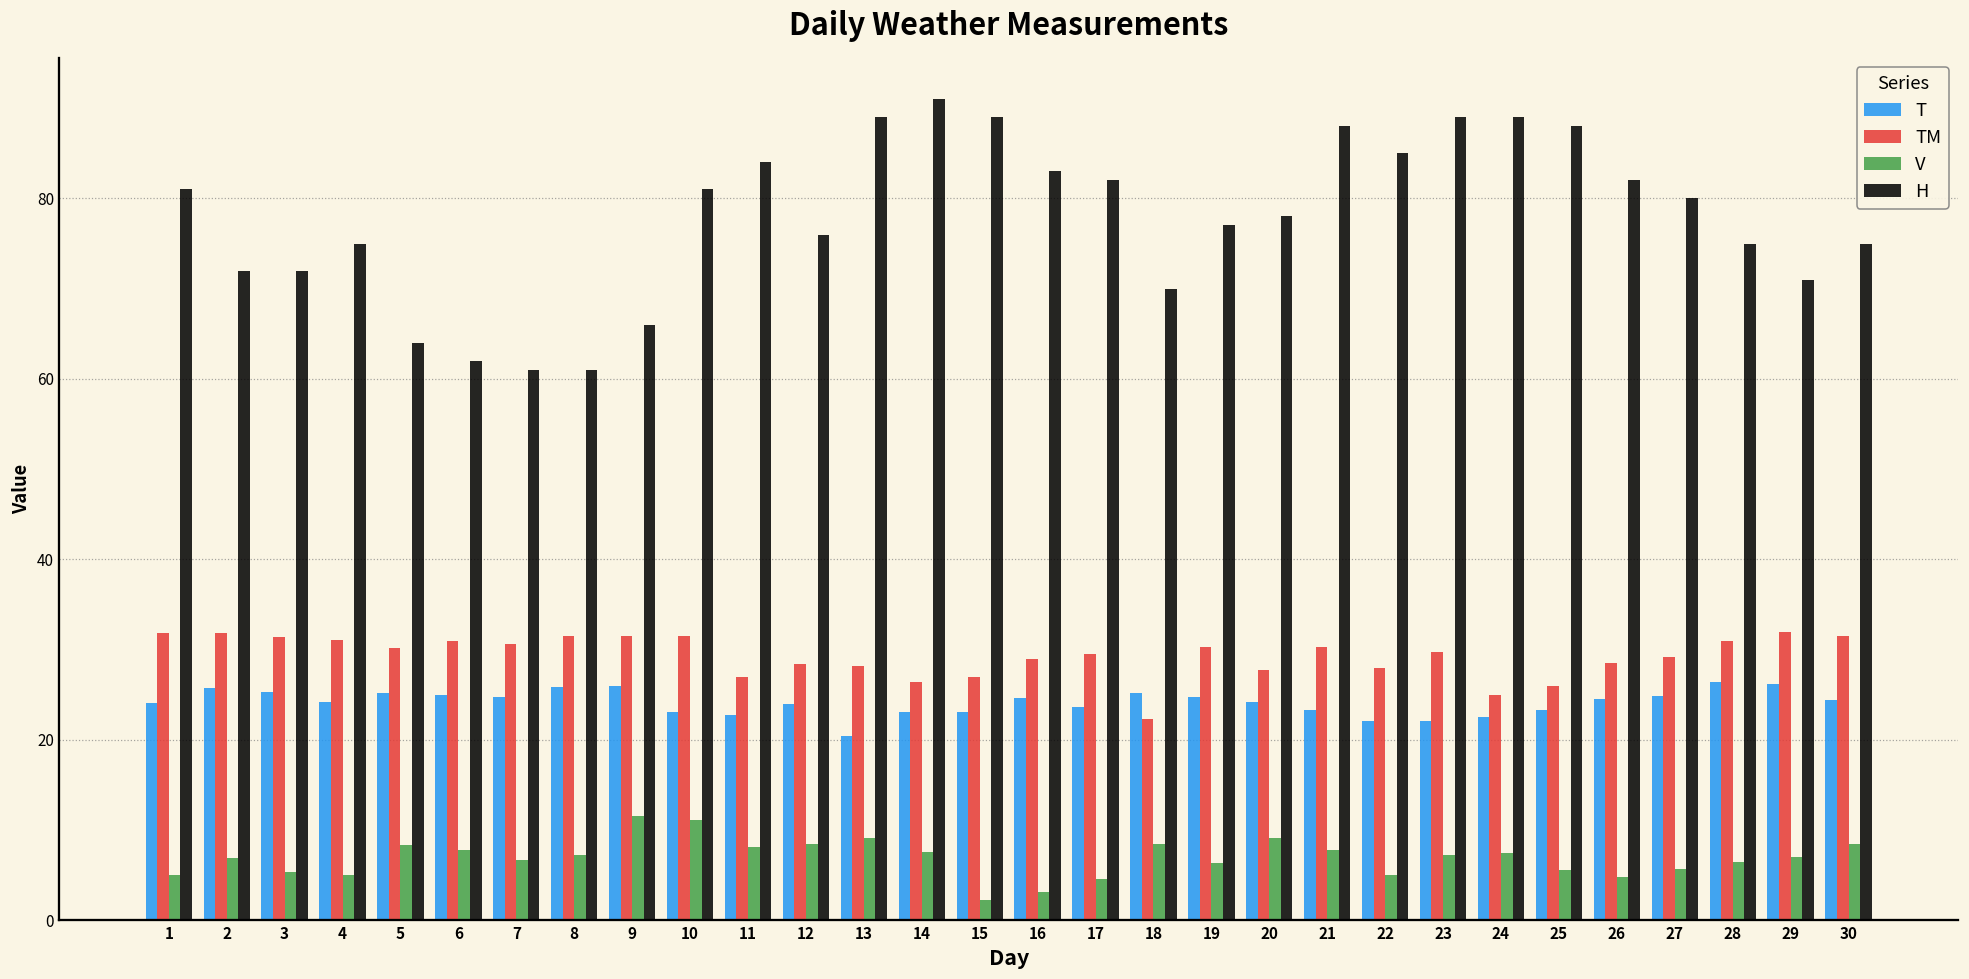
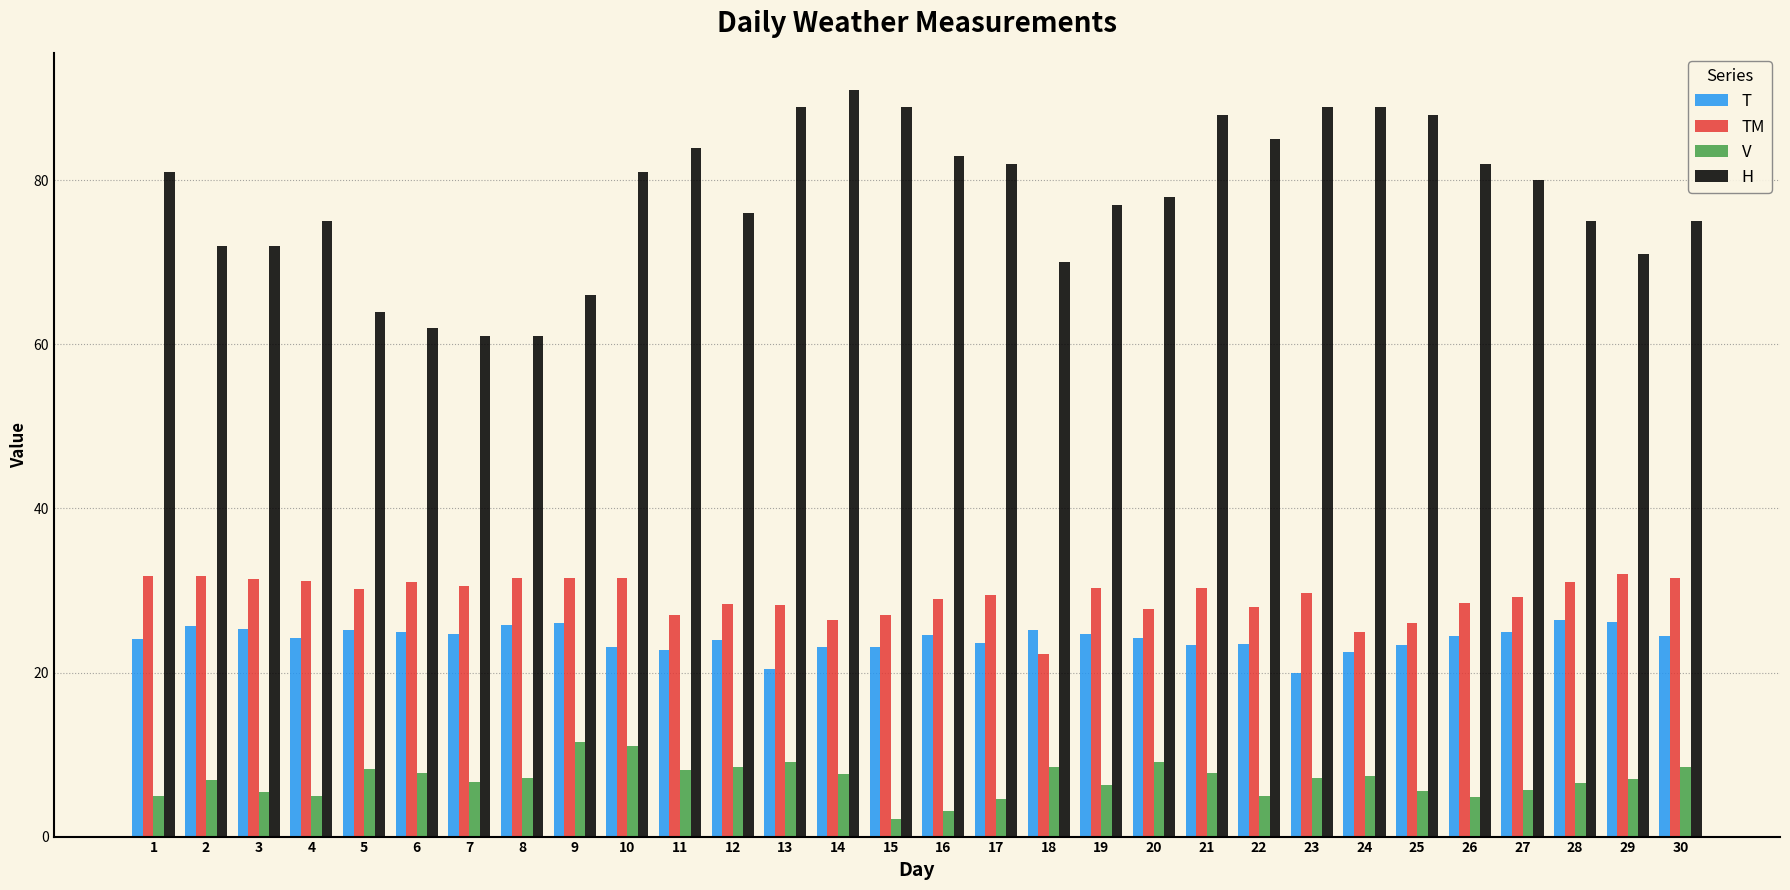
  {
    "T": {
      "1": 24,
      "2": 26,
      "3": 25,
      "4": 24,
      "5": 25,
      "6": 25,
      "7": 25,
      "8": 26,
      "9": 26,
      "10": 23,
      "11": 23,
      "12": 24,
      "13": 20,
      "14": 23,
      "15": 23,
      "16": 25,
      "17": 24,
      "18": 25,
      "19": 25,
      "20": 24,
      "21": 23,
-     "22": 22,
-     "23": 22,
+     "22": 24,
+     "23": 20,
      "24": 23,
      "25": 23,
      "26": 25,
      "27": 25,
      "28": 26,
      "29": 26,
      "30": 24
    },
    "TM": {
      "1": 32,
      "2": 32,
      "3": 31,
      "4": 31,
      "5": 30,
      "6": 31,
      "7": 31,
      "8": 32,
      "9": 32,
      "10": 32,
      "11": 27,
      "12": 28,
      "13": 28,
      "14": 26,
      "15": 27,
      "16": 29,
      "17": 30,
      "18": 22,
      "19": 30,
      "20": 28,
      "21": 30,
      "22": 28,
      "23": 30,
      "24": 25,
      "25": 26,
      "26": 29,
      "27": 29,
      "28": 31,
      "29": 32,
      "30": 32
    },
    "V": {
      "1": 5,
      "2": 7,
      "3": 5,
      "4": 5,
      "5": 8,
      "6": 8,
      "7": 7,
      "8": 7,
      "9": 12,
      "10": 11,
      "11": 8,
      "12": 9,
      "13": 9,
      "14": 8,
      "15": 2,
      "16": 3,
      "17": 5,
      "18": 9,
      "19": 6,
      "20": 9,
      "21": 8,
      "22": 5,
      "23": 7,
      "24": 7,
      "25": 6,
      "26": 5,
      "27": 6,
      "28": 7,
      "29": 7,
      "30": 9
    },
    "H": {
      "1": 81,
      "2": 72,
      "3": 72,
      "4": 75,
      "5": 64,
      "6": 62,
      "7": 61,
      "8": 61,
      "9": 66,
      "10": 81,
      "11": 84,
      "12": 76,
      "13": 89,
      "14": 91,
      "15": 89,
      "16": 83,
      "17": 82,
      "18": 70,
      "19": 77,
      "20": 78,
      "21": 88,
      "22": 85,
      "23": 89,
      "24": 89,
      "25": 88,
      "26": 82,
      "27": 80,
      "28": 75,
      "29": 71,
      "30": 75
    }
  }
